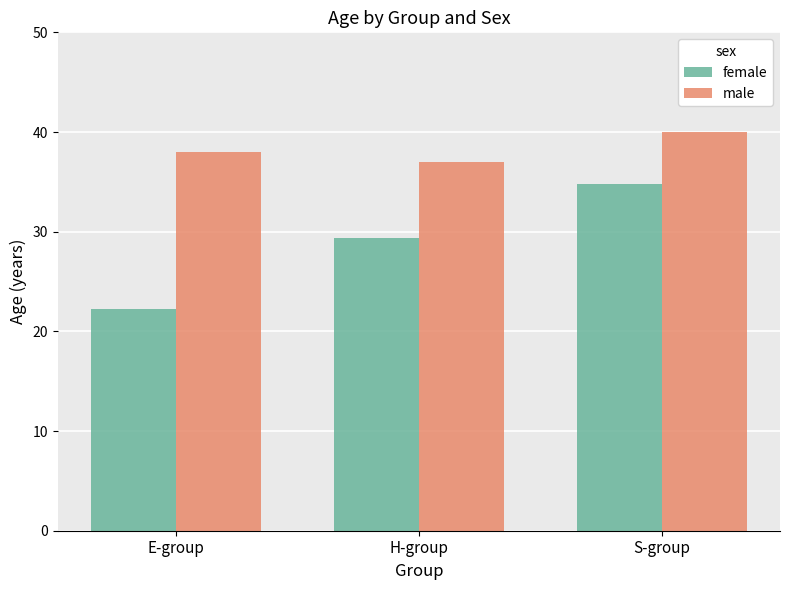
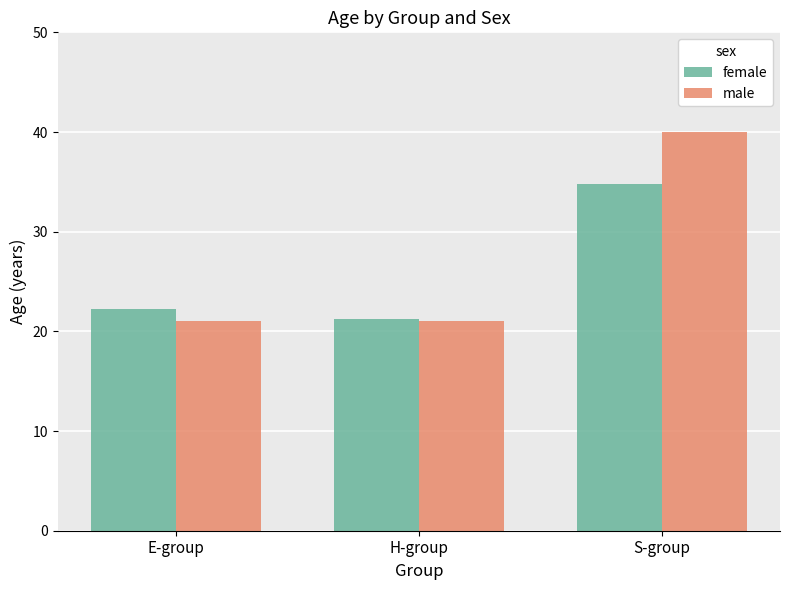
  {
    "female": {
      "E-group": 22,
-     "H-group": 29,
+     "H-group": 21,
      "S-group": 35
    },
    "male": {
-     "E-group": 38,
-     "H-group": 37,
+     "E-group": 21,
+     "H-group": 21,
      "S-group": 40
    }
  }
